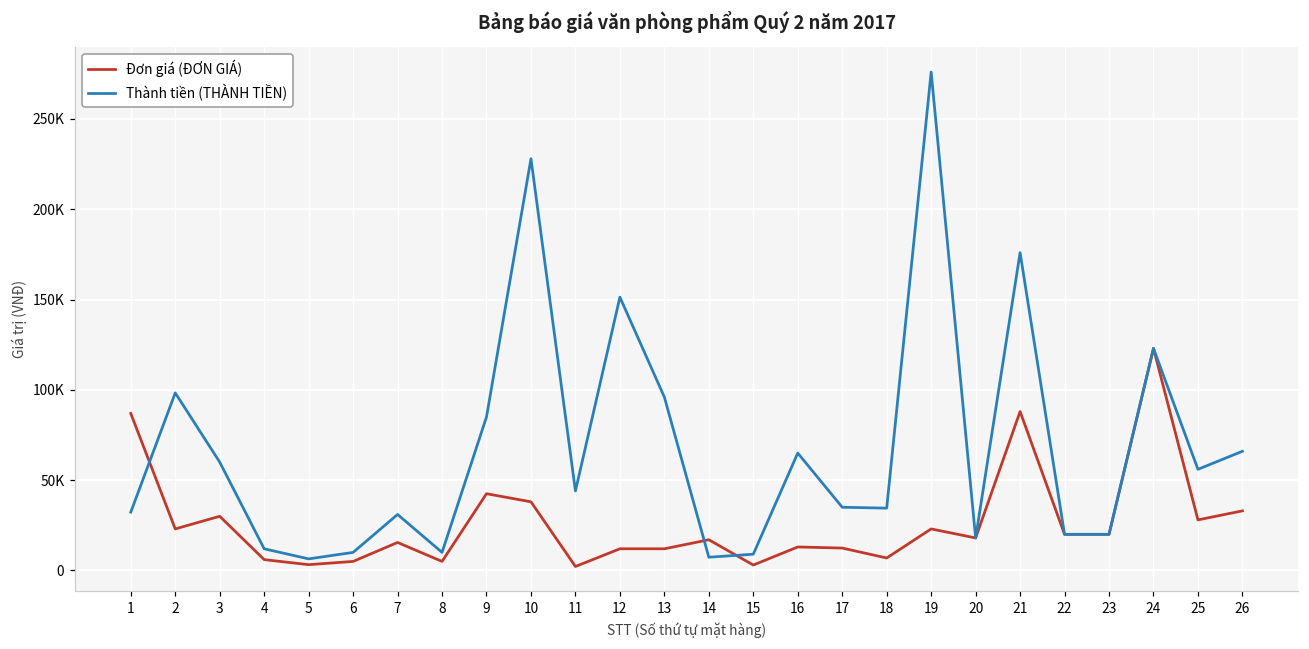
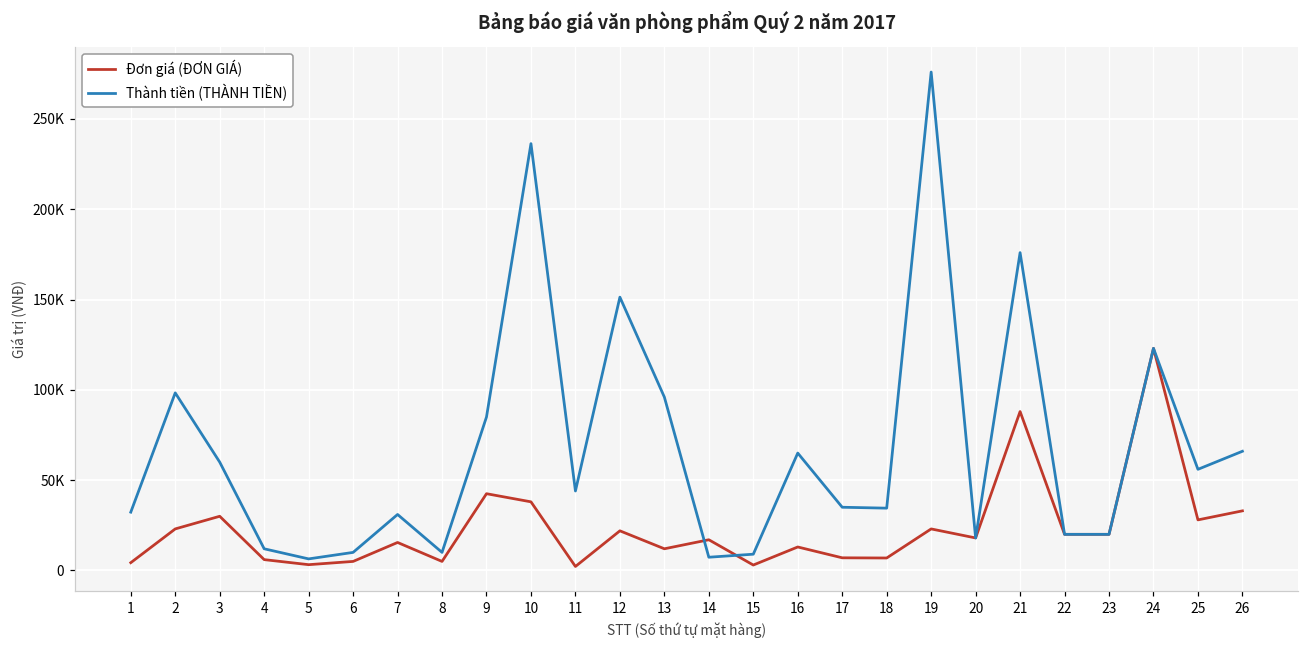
  {
    "Đơn giá (ĐƠN GIÁ)": {
-     "1": 87000,
+     "1": 4000,
      "2": 23000,
      "3": 30000,
      "4": 6000,
      "5": 3000,
      "6": 5000,
      "7": 16000,
      "8": 5000,
      "9": 43000,
      "10": 38000,
      "11": 2000,
-     "12": 12000,
+     "12": 22000,
      "13": 12000,
      "14": 17000,
      "15": 3000,
      "16": 13000,
-     "17": 12000,
+     "17": 7000,
      "18": 7000,
      "19": 23000,
      "21": 88000,
      "25": 28000,
      "26": 33000
    },
    "Thành tiền (THÀNH TIỀN)": {
      "1": 32000,
      "2": 98000,
      "3": 60000,
      "4": 12000,
      "5": 6000,
      "6": 10000,
      "7": 31000,
      "8": 10000,
      "9": 85000,
-     "10": 228000,
+     "10": 236000,
      "11": 44000,
      "12": 151000,
      "13": 96000,
      "14": 7000,
      "15": 9000,
      "16": 65000,
      "17": 35000,
      "18": 35000,
      "19": 276000,
      "21": 176000,
      "25": 56000,
      "26": 66000
    }
  }
